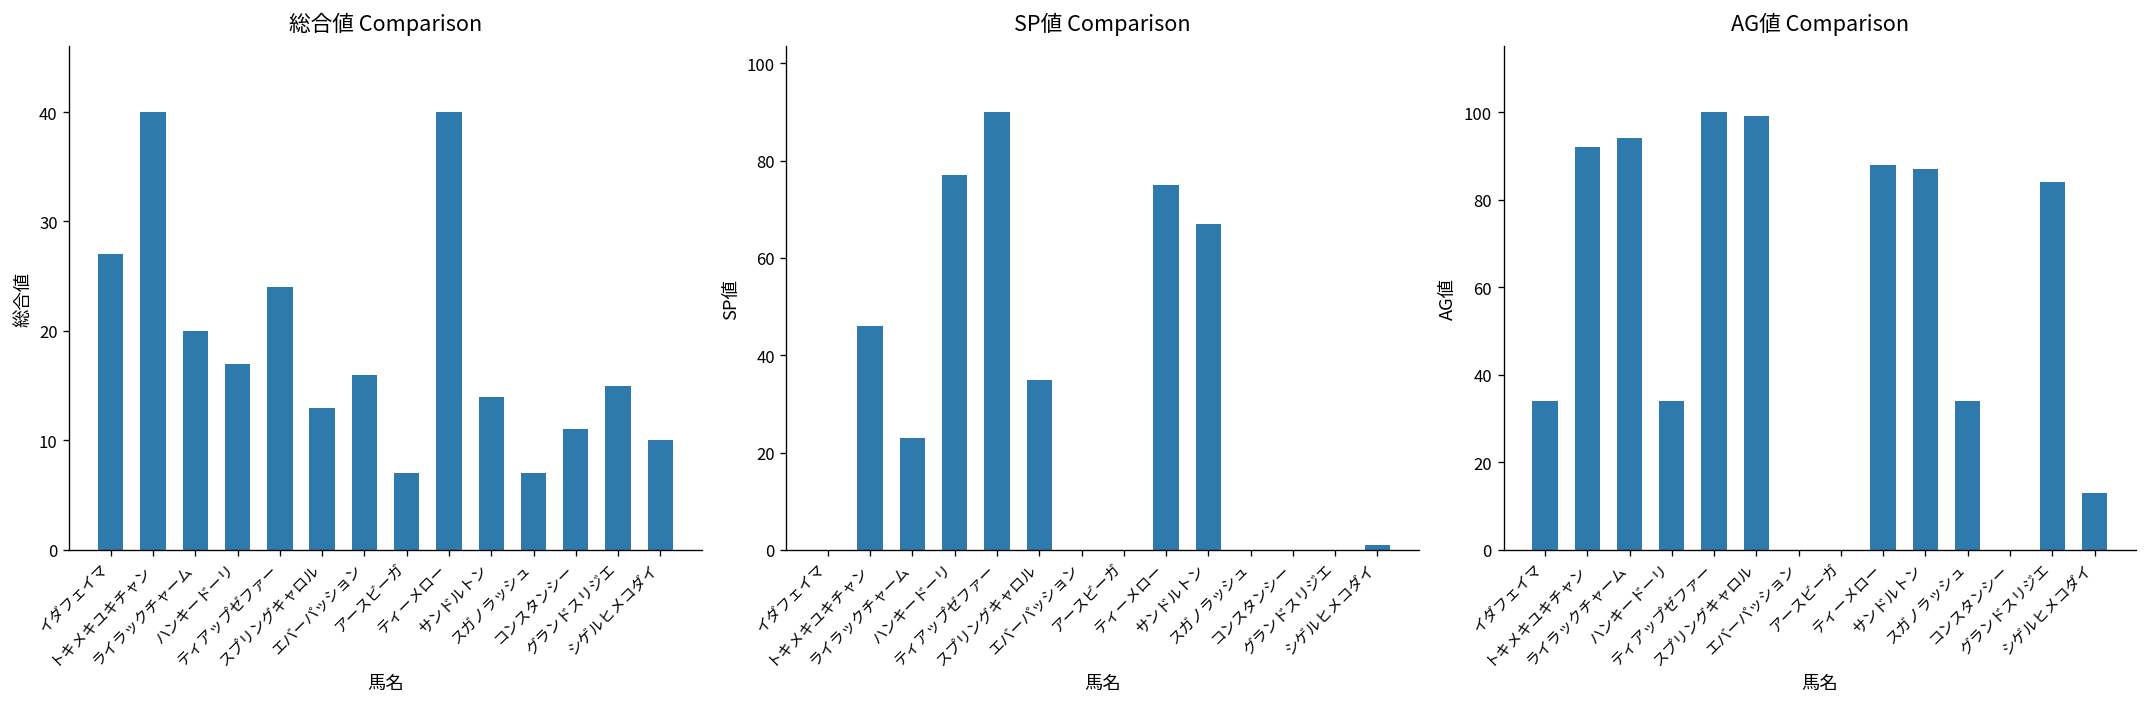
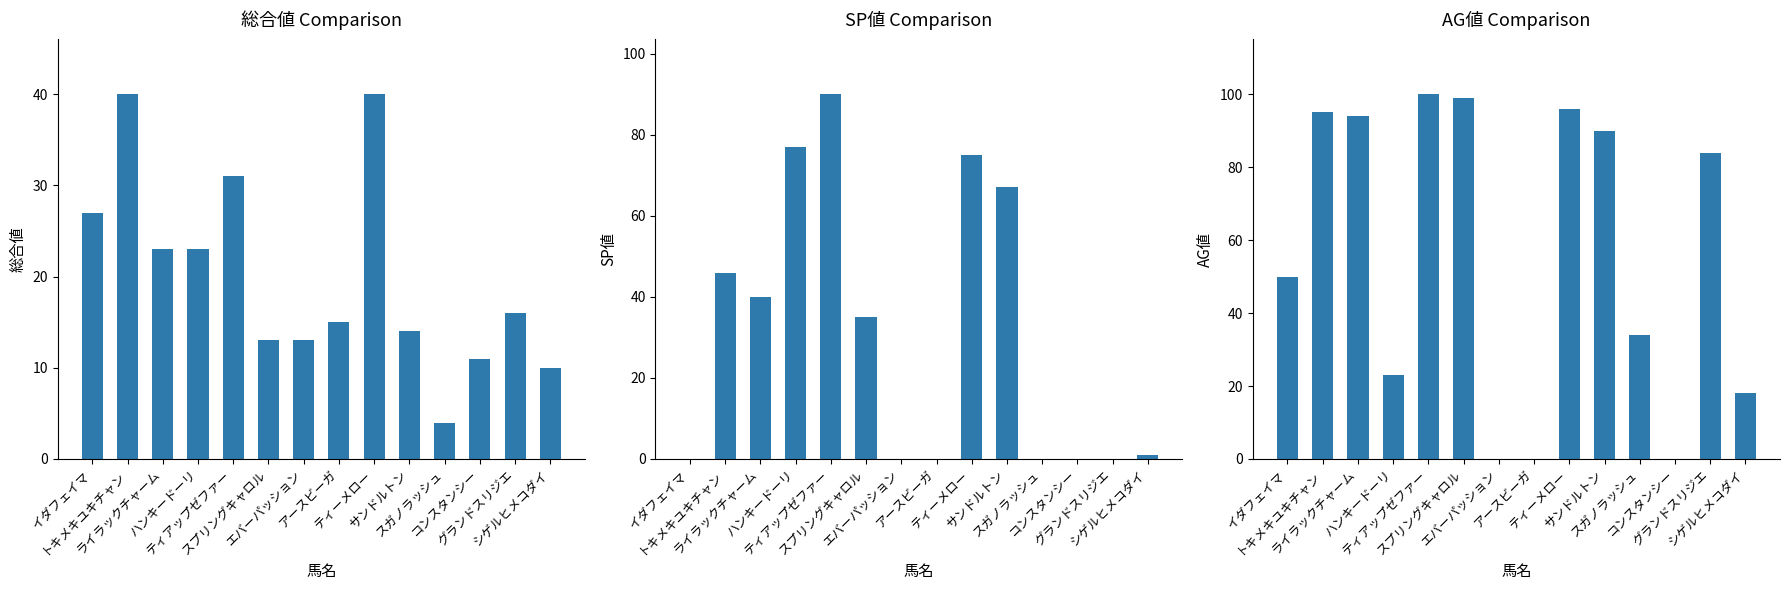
  {
    "総合値 Comparison": {
      "イダフェイマ": 27,
      "トキメキユキチャン": 40,
-     "ライラックチャーム": 20,
-     "ハンキードーリ": 17,
-     "ティアップゼファー": 24,
+     "ライラックチャーム": 23,
+     "ハンキードーリ": 23,
+     "ティアップゼファー": 31,
      "スプリングキャロル": 13,
-     "エバーパッション": 16,
-     "アースビーガ": 7,
+     "エバーパッション": 13,
+     "アースビーガ": 15,
      "ティーメロー": 40,
      "サンドルトン": 14,
-     "スガノラッシュ": 7,
+     "スガノラッシュ": 4,
      "コンスタンシー": 11,
-     "グランドスリジエ": 15,
+     "グランドスリジエ": 16,
      "シゲルヒメコダイ": 10
    },
    "SP値 Comparison": {
      "イダフェイマ": 0,
      "トキメキユキチャン": 46,
-     "ライラックチャーム": 23,
+     "ライラックチャーム": 40,
      "ハンキードーリ": 77,
      "ティアップゼファー": 90,
      "スプリングキャロル": 35,
      "エバーパッション": 0,
      "アースビーガ": 0,
      "ティーメロー": 75,
      "サンドルトン": 67,
      "スガノラッシュ": 0,
      "コンスタンシー": 0,
      "グランドスリジエ": 0,
      "シゲルヒメコダイ": 1
    },
    "AG値 Comparison": {
-     "イダフェイマ": 34,
-     "トキメキユキチャン": 92,
+     "イダフェイマ": 50,
+     "トキメキユキチャン": 95,
      "ライラックチャーム": 94,
-     "ハンキードーリ": 34,
+     "ハンキードーリ": 23,
      "ティアップゼファー": 100,
      "スプリングキャロル": 99,
      "エバーパッション": 0,
      "アースビーガ": 0,
-     "ティーメロー": 88,
-     "サンドルトン": 87,
+     "ティーメロー": 96,
+     "サンドルトン": 90,
      "スガノラッシュ": 34,
      "コンスタンシー": 0,
      "グランドスリジエ": 84,
-     "シゲルヒメコダイ": 13
+     "シゲルヒメコダイ": 18
    }
  }
